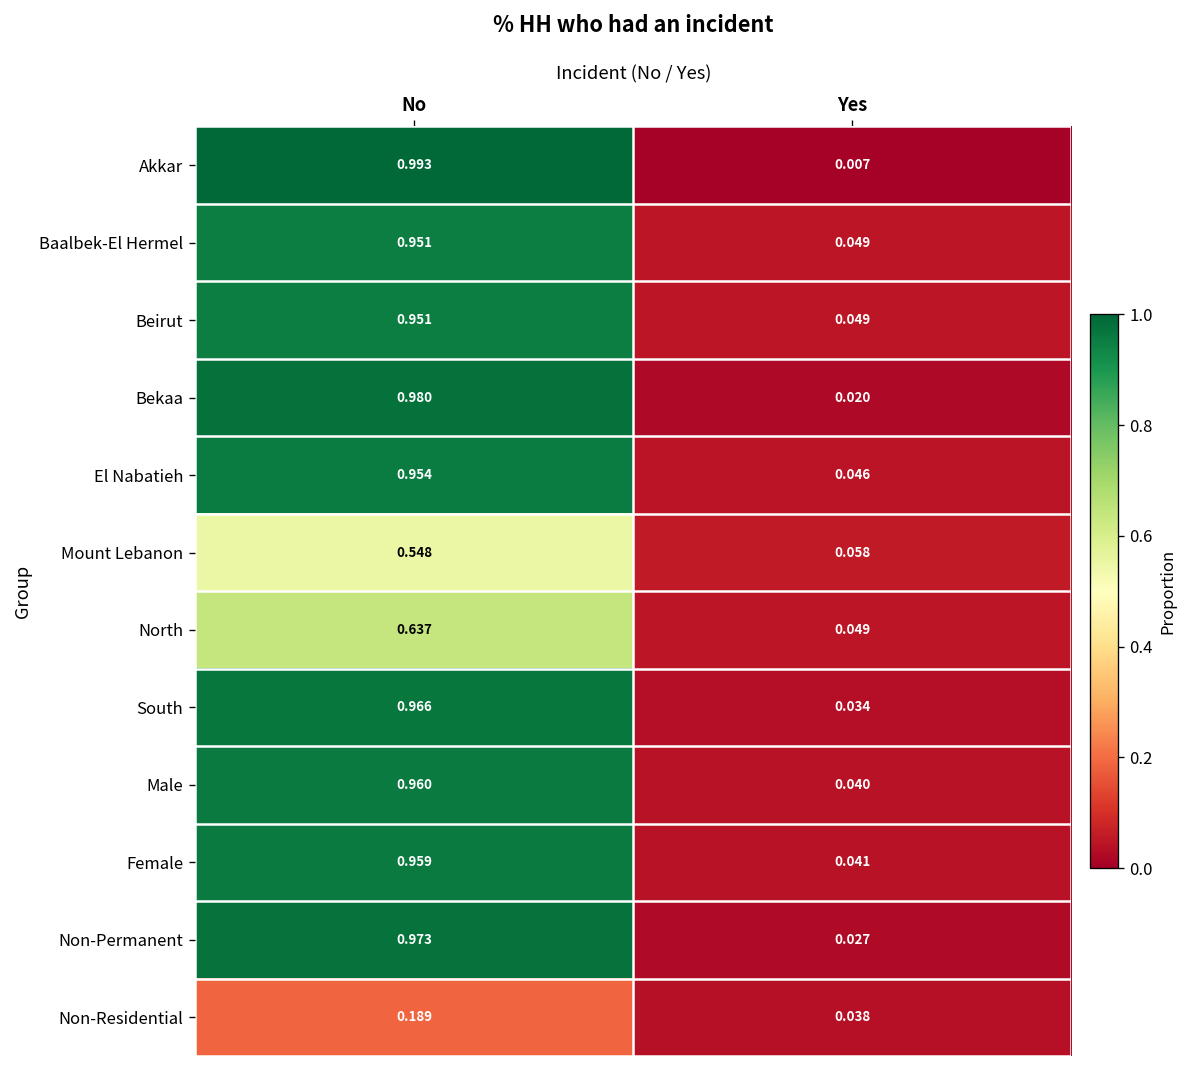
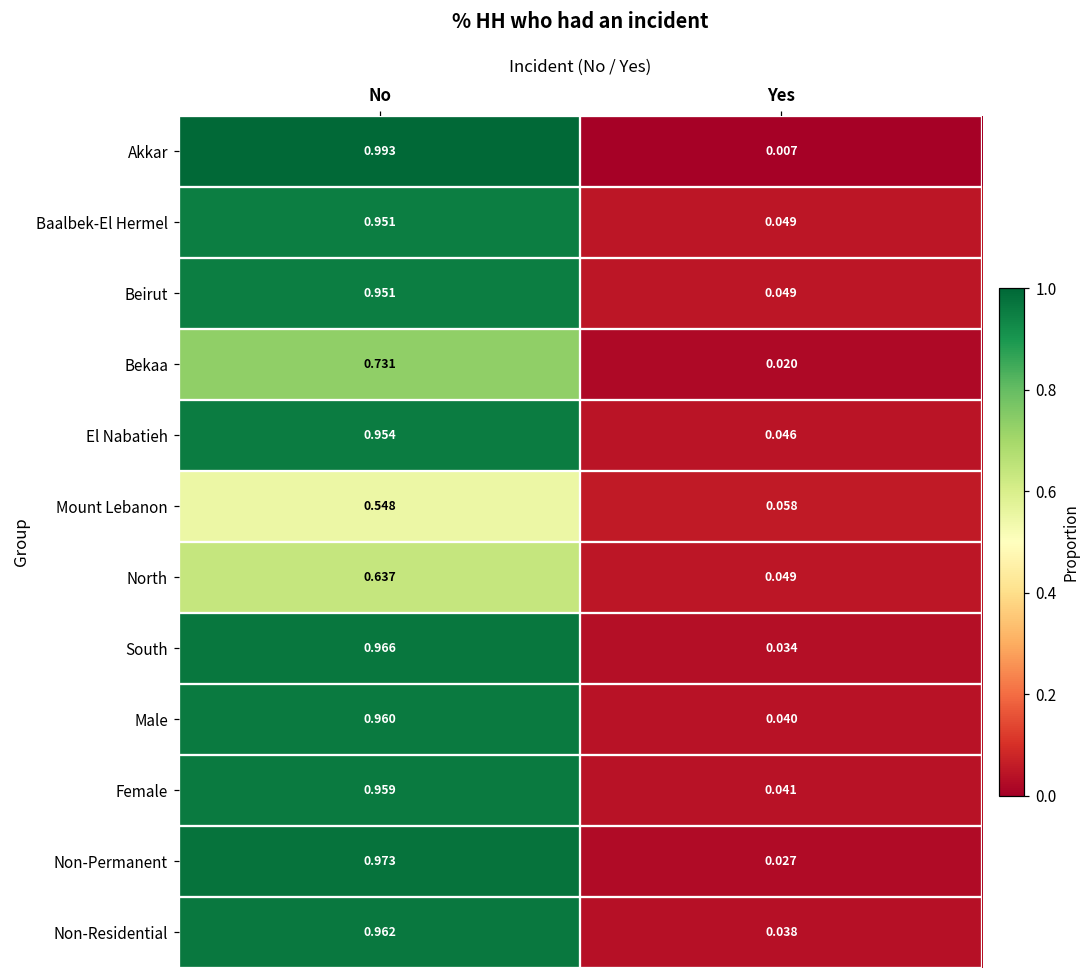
  {
    "Akkar": {
      "No": 0.993,
      "Yes": 0.007
    },
    "Baalbek-El Hermel": {
      "No": 0.951,
      "Yes": 0.049
    },
    "Beirut": {
      "No": 0.951,
      "Yes": 0.049
    },
    "Bekaa": {
-     "No": 0.980,
+     "No": 0.731,
      "Yes": 0.020
    },
    "El Nabatieh": {
      "No": 0.954,
      "Yes": 0.046
    },
    "Mount Lebanon": {
      "No": 0.548,
      "Yes": 0.058
    },
    "North": {
      "No": 0.637,
      "Yes": 0.049
    },
    "South": {
      "No": 0.966,
      "Yes": 0.034
    },
    "Male": {
      "No": 0.960,
      "Yes": 0.040
    },
    "Female": {
      "No": 0.959,
      "Yes": 0.041
    },
    "Non-Permanent": {
      "No": 0.973,
      "Yes": 0.027
    },
    "Non-Residential": {
-     "No": 0.189,
+     "No": 0.962,
      "Yes": 0.038
    }
  }
